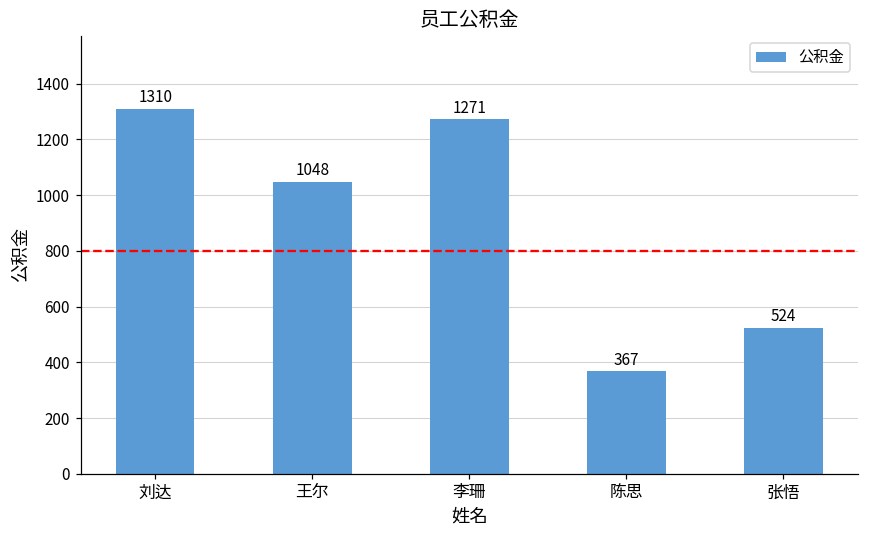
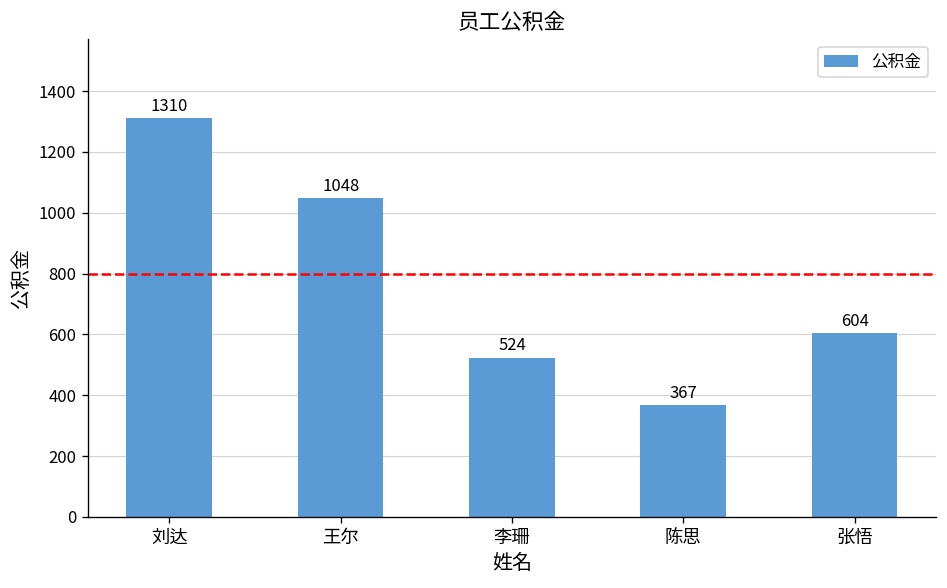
  {
    "刘达": 1310,
    "王尔": 1048,
-   "李珊": 1271,
+   "李珊": 524,
    "陈思": 367,
-   "张悟": 524
+   "张悟": 604
  }
